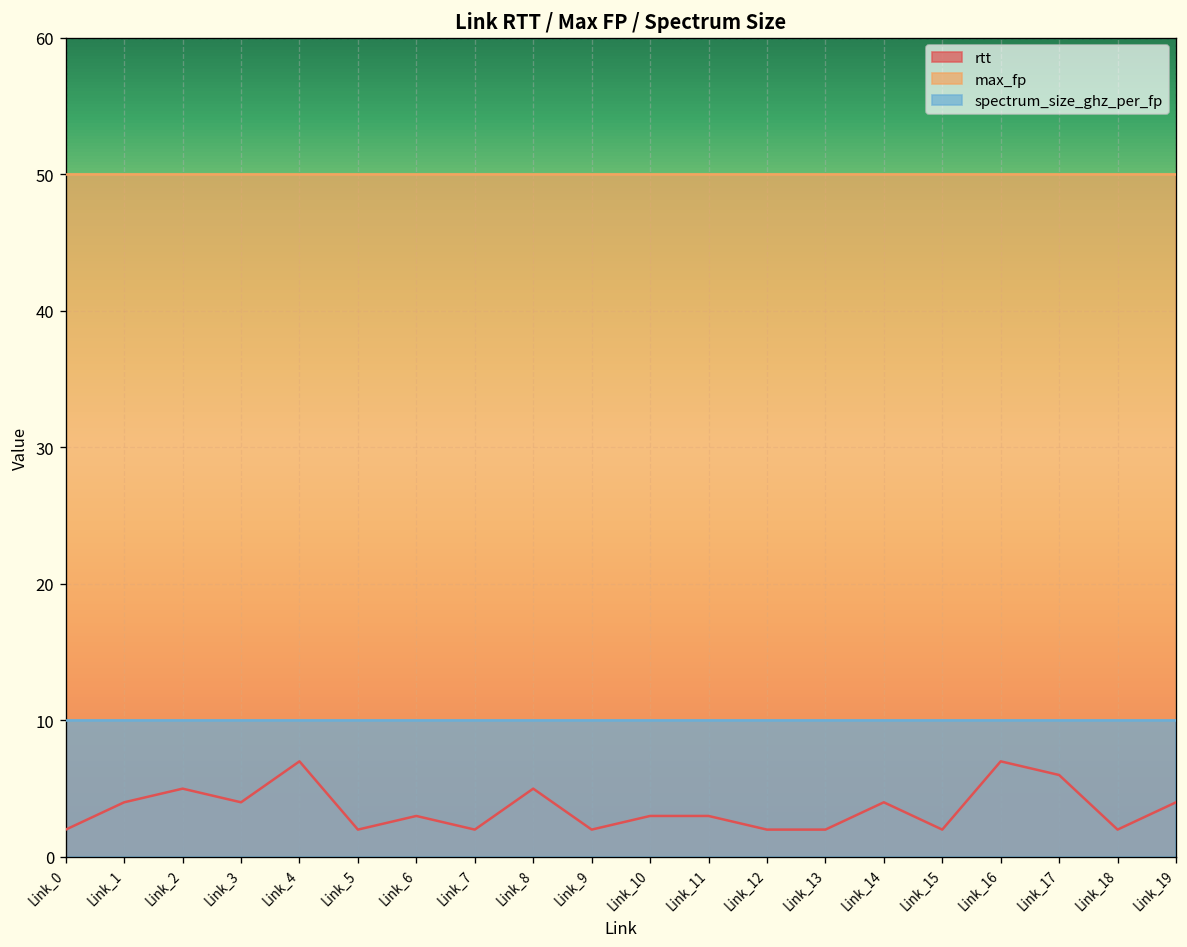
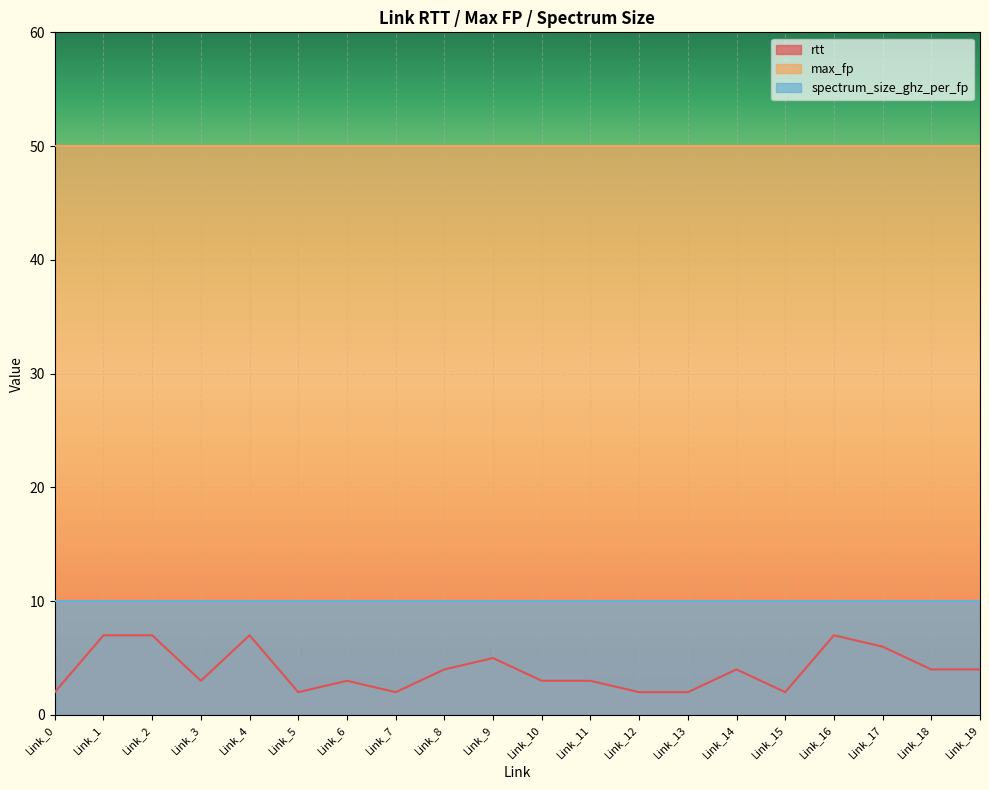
  {
    "rtt": {
      "Link_0": 2,
-     "Link_1": 4,
-     "Link_2": 5,
-     "Link_3": 4,
+     "Link_1": 7,
+     "Link_2": 7,
+     "Link_3": 3,
      "Link_4": 7,
      "Link_5": 2,
      "Link_6": 3,
      "Link_7": 2,
-     "Link_8": 5,
-     "Link_9": 2,
+     "Link_8": 4,
+     "Link_9": 5,
      "Link_10": 3,
      "Link_11": 3,
      "Link_12": 2,
      "Link_13": 2,
      "Link_14": 4,
      "Link_15": 2,
      "Link_16": 7,
      "Link_17": 6,
-     "Link_18": 2,
+     "Link_18": 4,
      "Link_19": 4
    },
    "max_fp": {
      "Link_0": 50,
      "Link_1": 50,
      "Link_2": 50,
      "Link_3": 50,
      "Link_4": 50,
      "Link_5": 50,
      "Link_6": 50,
      "Link_7": 50,
      "Link_8": 50,
      "Link_9": 50,
      "Link_10": 50,
      "Link_11": 50,
      "Link_12": 50,
      "Link_13": 50,
      "Link_14": 50,
      "Link_15": 50,
      "Link_16": 50,
      "Link_17": 50,
      "Link_18": 50,
      "Link_19": 50
    },
    "spectrum_size_ghz_per_fp": {
      "Link_0": 10,
      "Link_1": 10,
      "Link_2": 10,
      "Link_3": 10,
      "Link_4": 10,
      "Link_5": 10,
      "Link_6": 10,
      "Link_7": 10,
      "Link_8": 10,
      "Link_9": 10,
      "Link_10": 10,
      "Link_11": 10,
      "Link_12": 10,
      "Link_13": 10,
      "Link_14": 10,
      "Link_15": 10,
      "Link_16": 10,
      "Link_17": 10,
      "Link_18": 10,
      "Link_19": 10
    }
  }
